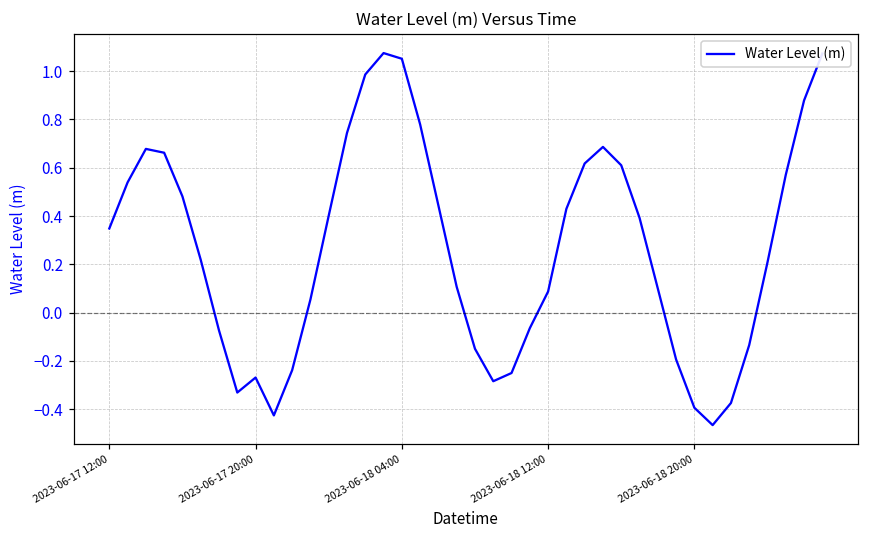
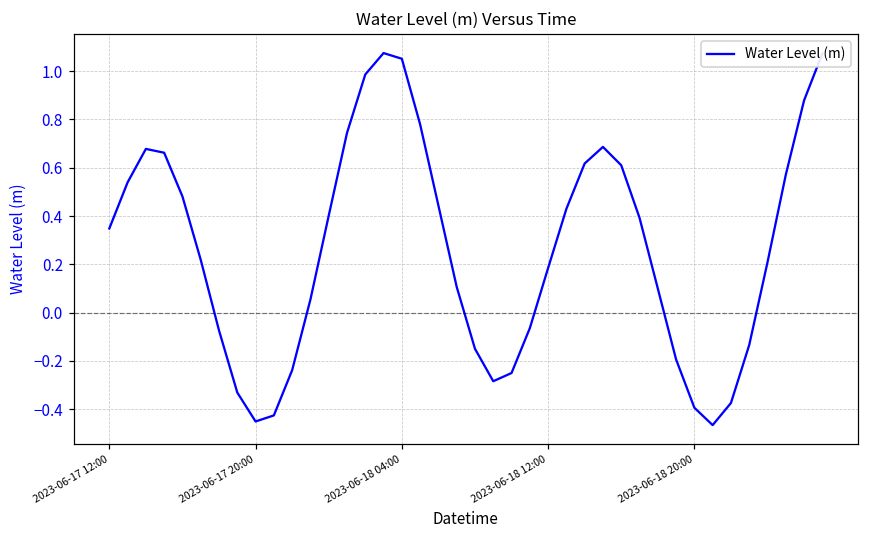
  {
    "2023-06-17 12:00": 0.35,
-   "2023-06-17 20:00": -0.27,
+   "2023-06-17 20:00": -0.45,
    "2023-06-18 04:00": 1.05,
-   "2023-06-18 12:00": 0.09,
+   "2023-06-18 12:00": 0.18,
    "2023-06-18 20:00": -0.39
  }
